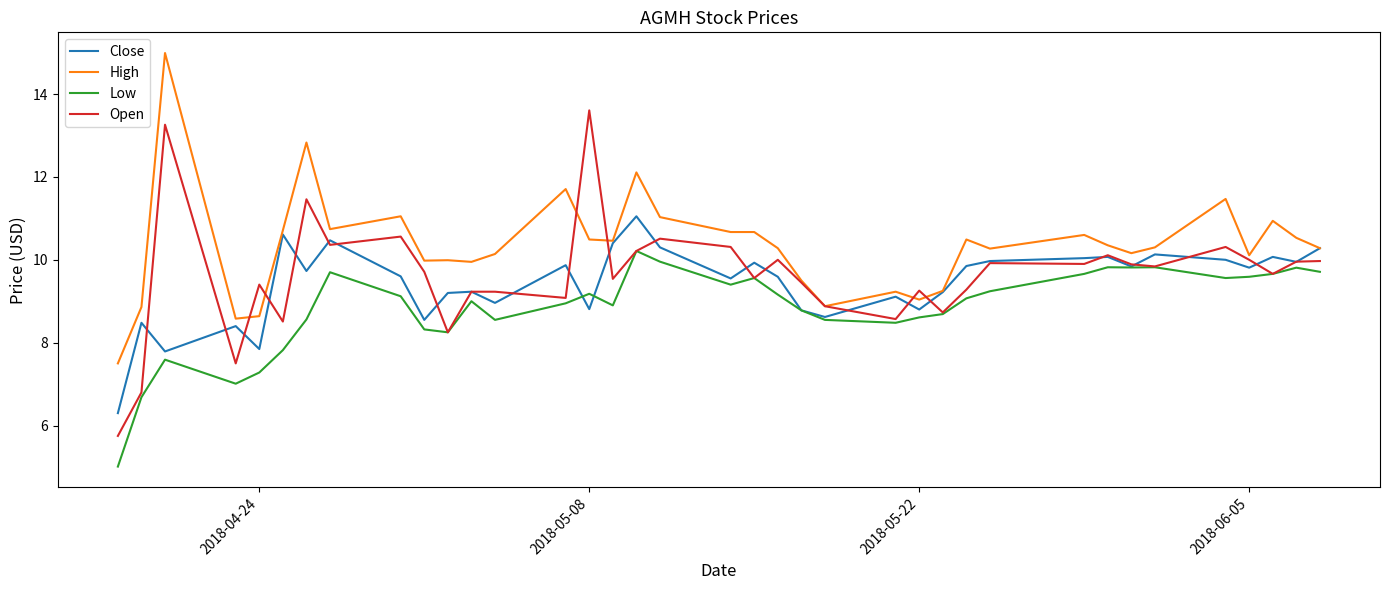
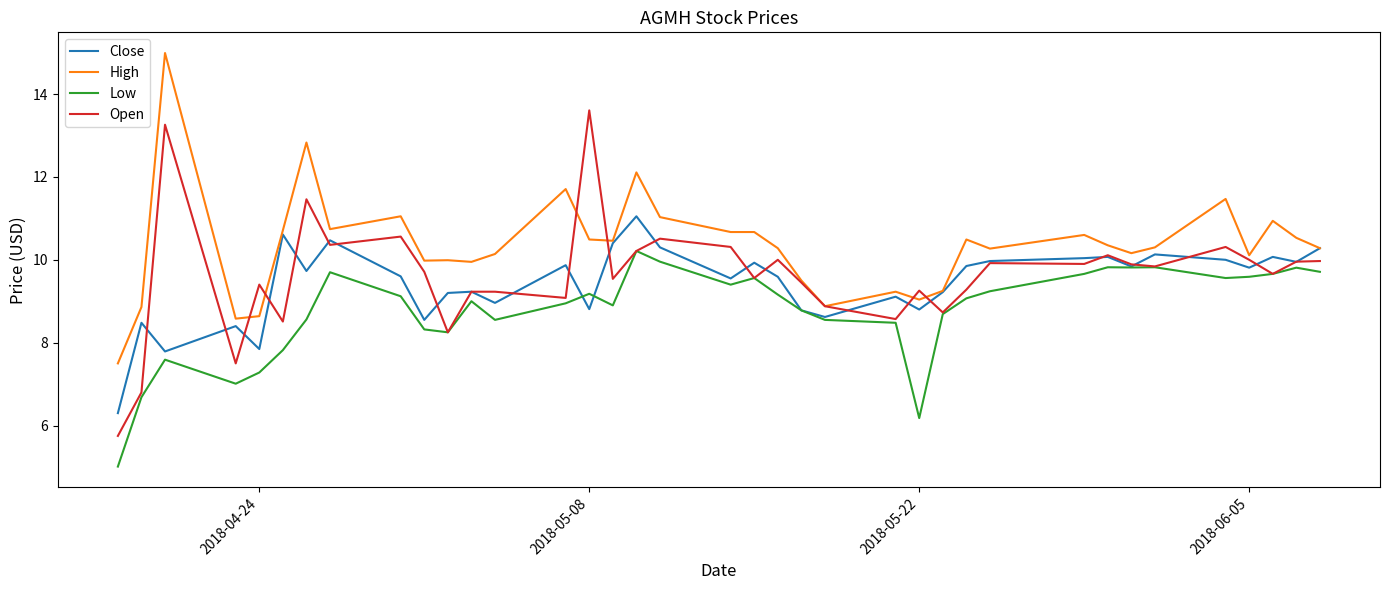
  {
    "Close": {
      "2018-04-24": 7.8,
      "2018-05-08": 8.8,
      "2018-05-22": 8.8,
      "2018-06-05": 9.8
    },
    "High": {
      "2018-04-24": 8.6,
      "2018-05-08": 10.5,
      "2018-05-22": 9.0,
      "2018-06-05": 10.1
    },
    "Low": {
      "2018-04-24": 7.3,
      "2018-05-08": 9.2,
-     "2018-05-22": 8.6,
+     "2018-05-22": 6.2,
      "2018-06-05": 9.6
    },
    "Open": {
      "2018-04-24": 9.4,
      "2018-05-08": 13.6,
      "2018-05-22": 9.3,
      "2018-06-05": 10.0
    }
  }
